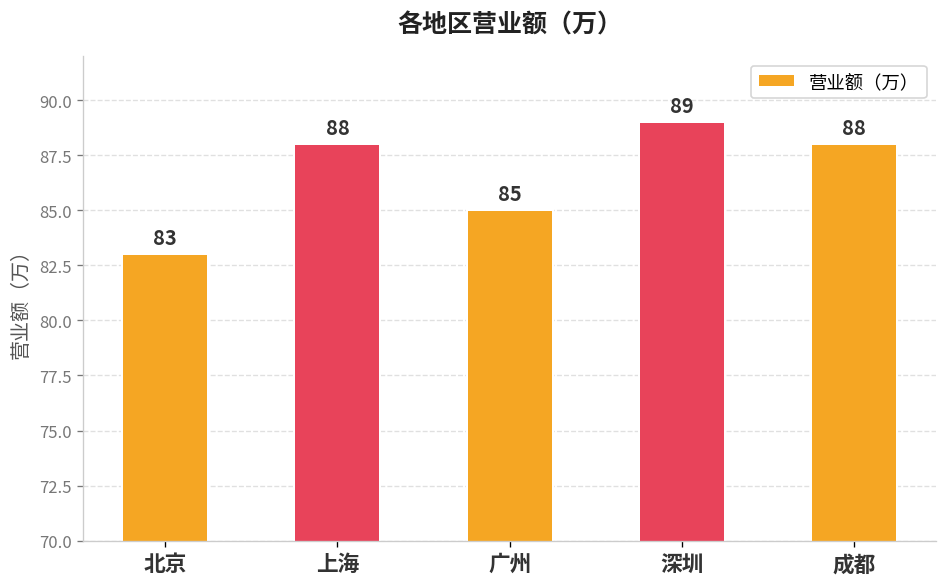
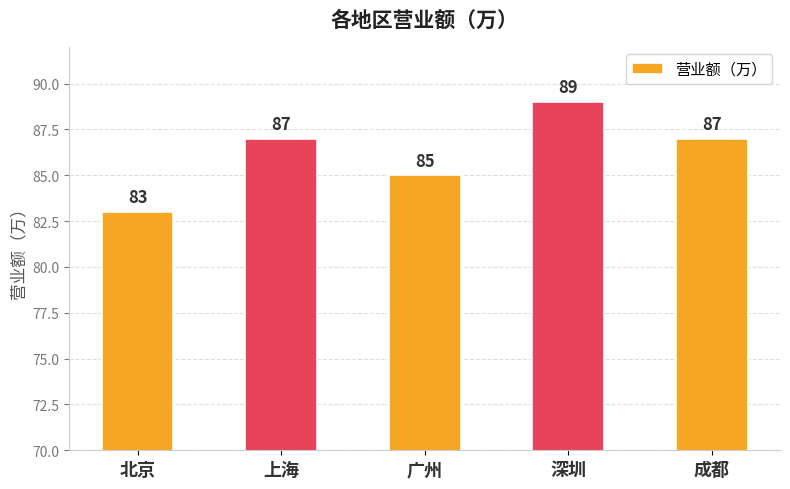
  {
    "北京": 83,
-   "上海": 88,
+   "上海": 87,
    "广州": 85,
    "深圳": 89,
-   "成都": 88
+   "成都": 87
  }
